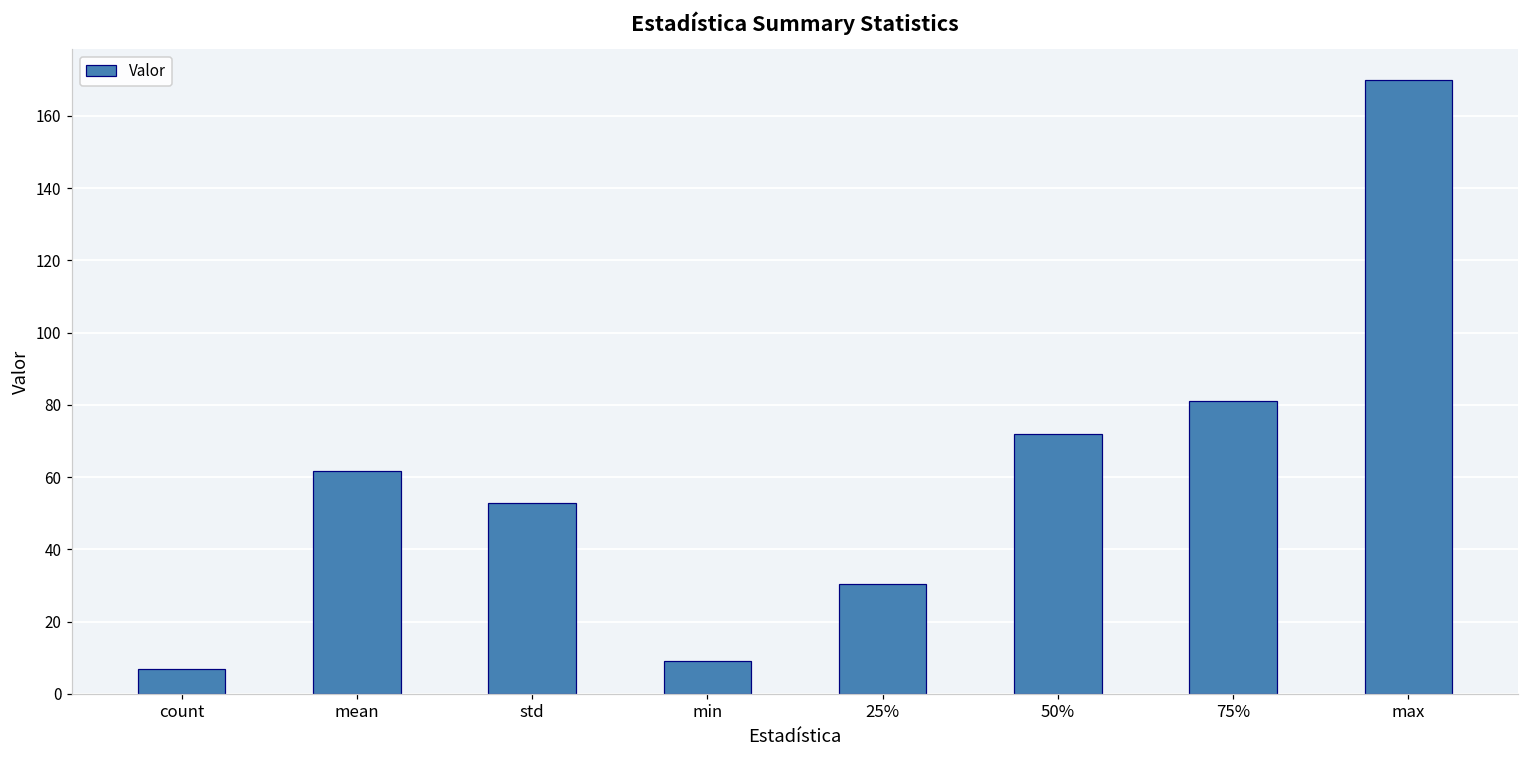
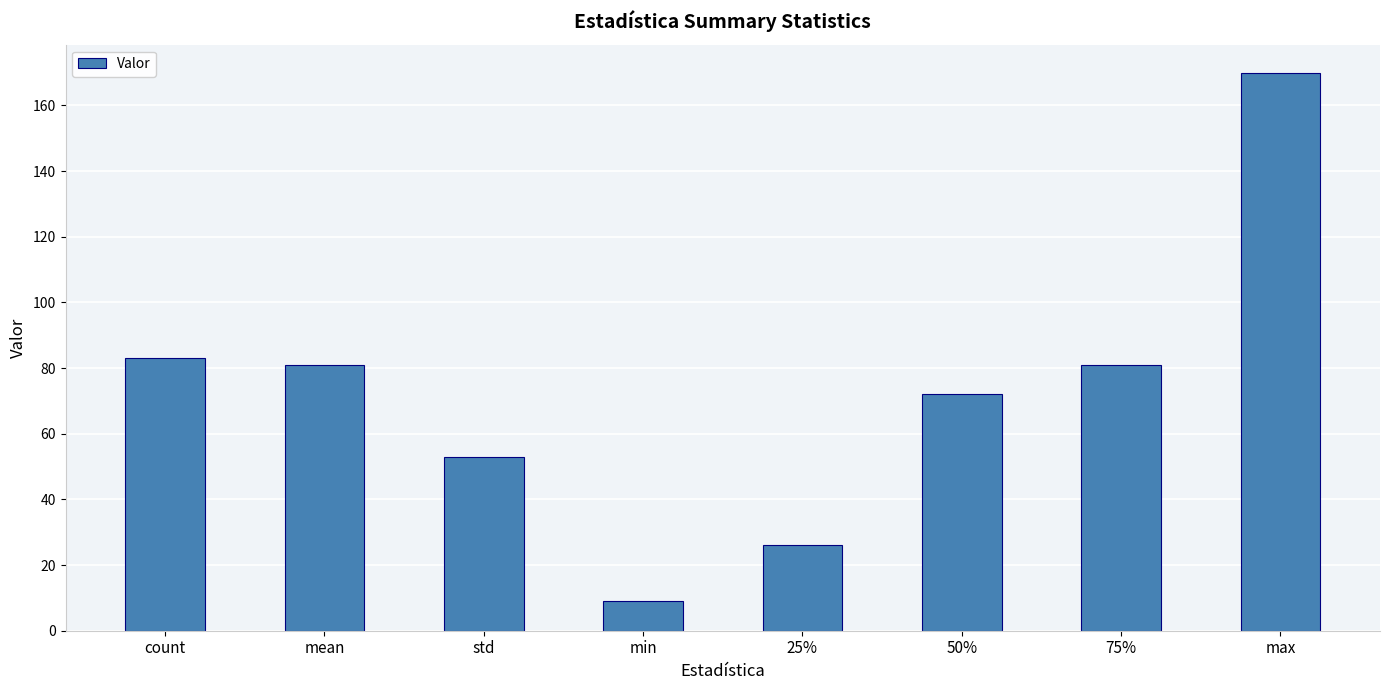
  {
-   "count": 7,
-   "mean": 62,
+   "count": 83,
+   "mean": 81,
    "std": 53,
    "min": 9,
-   "25%": 31,
+   "25%": 26,
    "50%": 72,
    "75%": 81,
    "max": 170
  }
